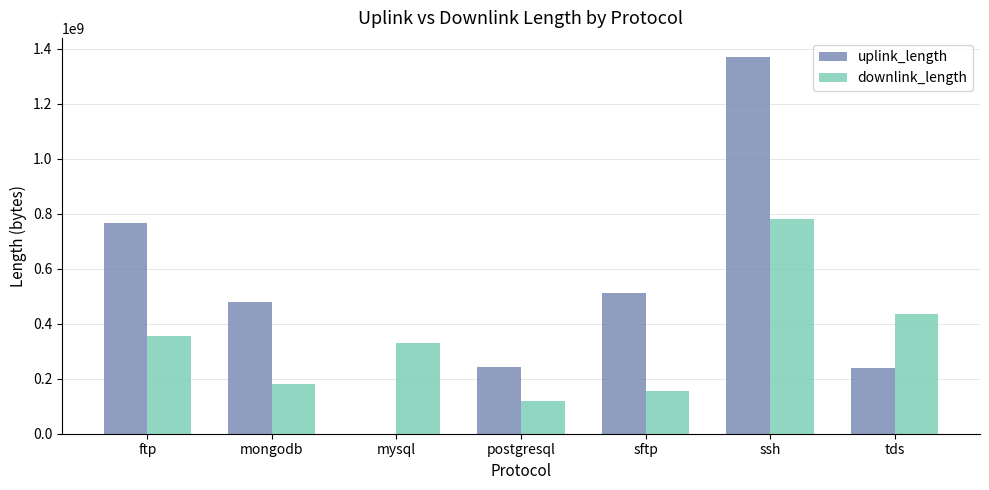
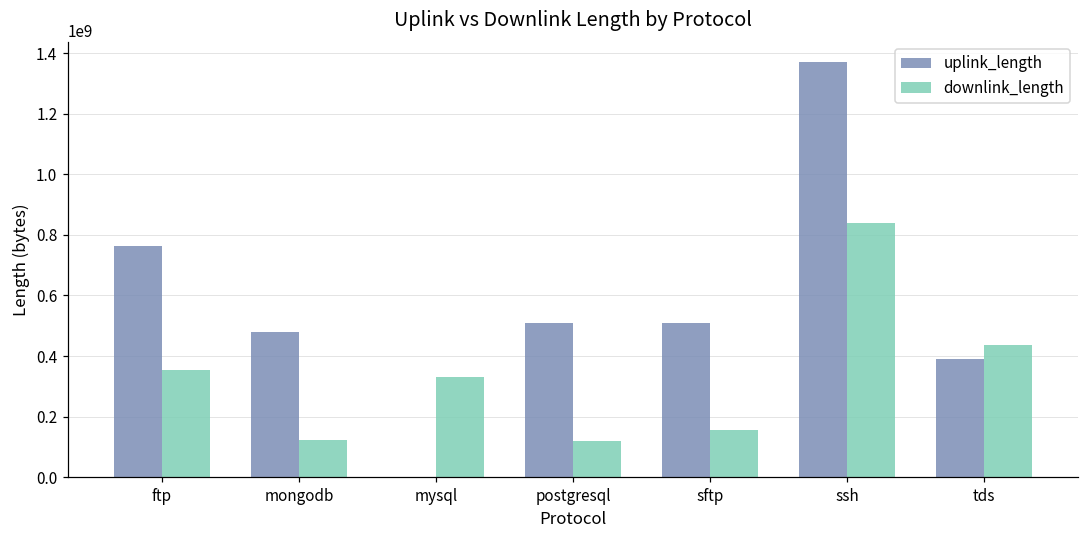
  {
    "uplink_length": {
      "ftp": 760000000,
      "mongodb": 480000000,
-     "postgresql": 240000000,
+     "postgresql": 510000000,
      "sftp": 510000000,
      "ssh": 1370000000,
-     "tds": 240000000
+     "tds": 390000000
    },
    "downlink_length": {
      "ftp": 350000000,
-     "mongodb": 180000000,
+     "mongodb": 120000000,
      "mysql": 330000000,
      "postgresql": 120000000,
      "sftp": 160000000,
-     "ssh": 780000000,
+     "ssh": 840000000,
      "tds": 440000000
    }
  }
